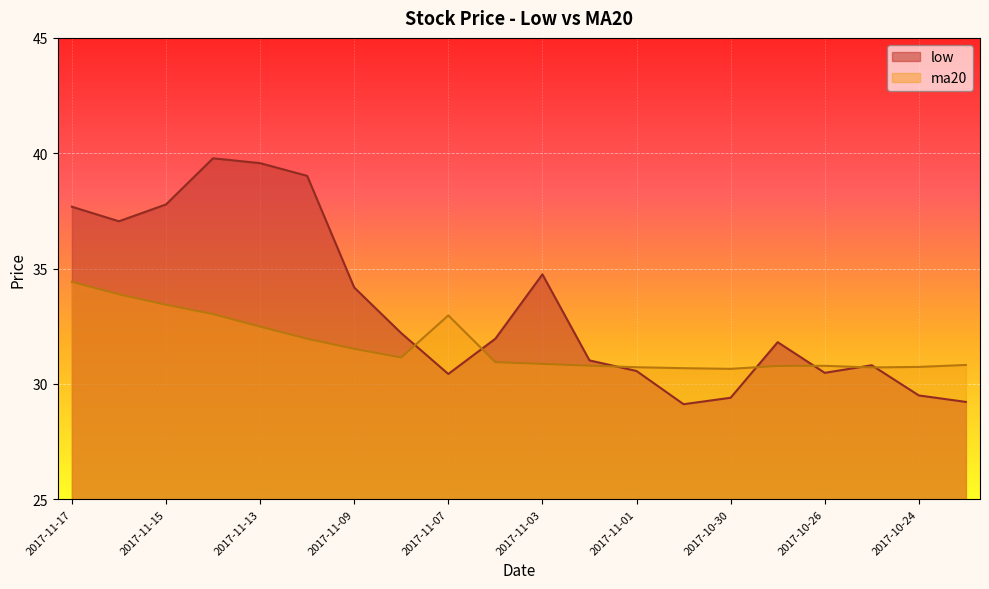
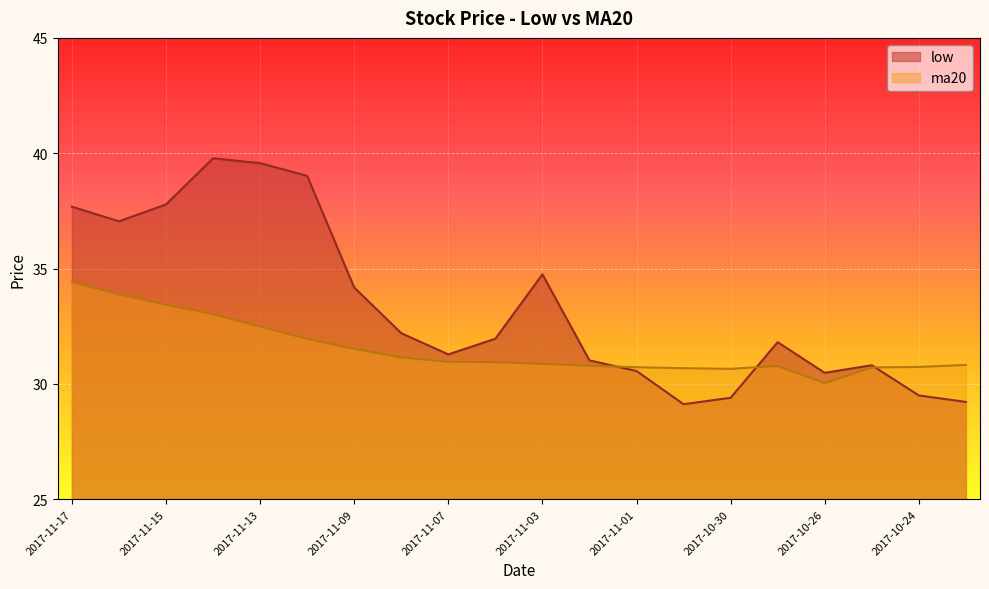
  {
    "low": {
      "2017-11-17": 37.7,
      "2017-11-15": 37.8,
      "2017-11-13": 39.6,
      "2017-11-09": 34.2,
-     "2017-11-07": 30.4,
+     "2017-11-07": 31.3,
      "2017-11-03": 34.8,
      "2017-11-01": 30.6,
      "2017-10-30": 29.4,
      "2017-10-26": 30.5,
      "2017-10-24": 29.5
    },
    "ma20": {
      "2017-11-17": 34.4,
      "2017-11-15": 33.4,
      "2017-11-13": 32.5,
      "2017-11-09": 31.5,
-     "2017-11-07": 33.0,
+     "2017-11-07": 31.0,
      "2017-11-03": 30.9,
      "2017-11-01": 30.7,
      "2017-10-30": 30.7,
-     "2017-10-26": 30.8,
+     "2017-10-26": 30.0,
      "2017-10-24": 30.7
    }
  }
